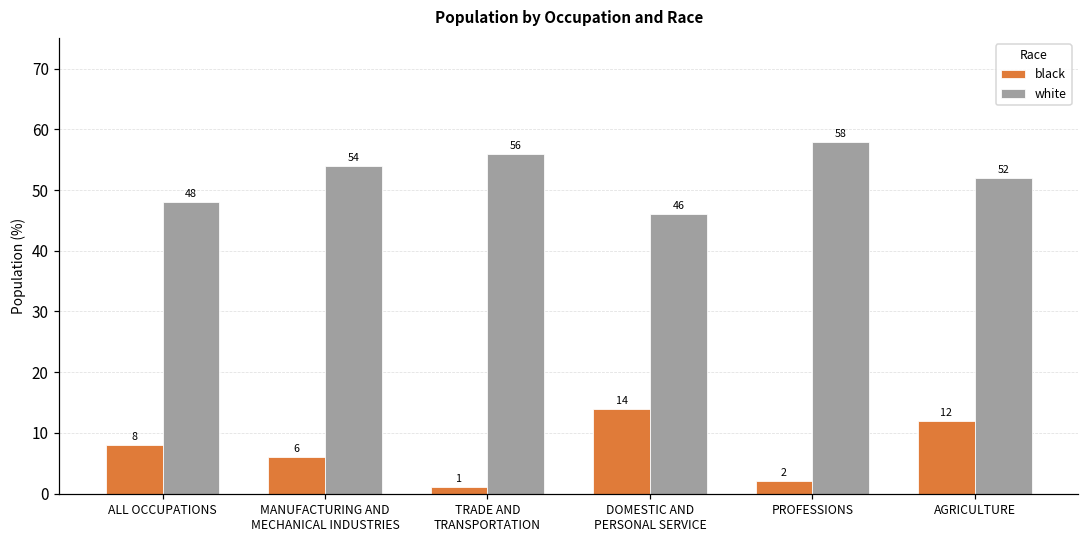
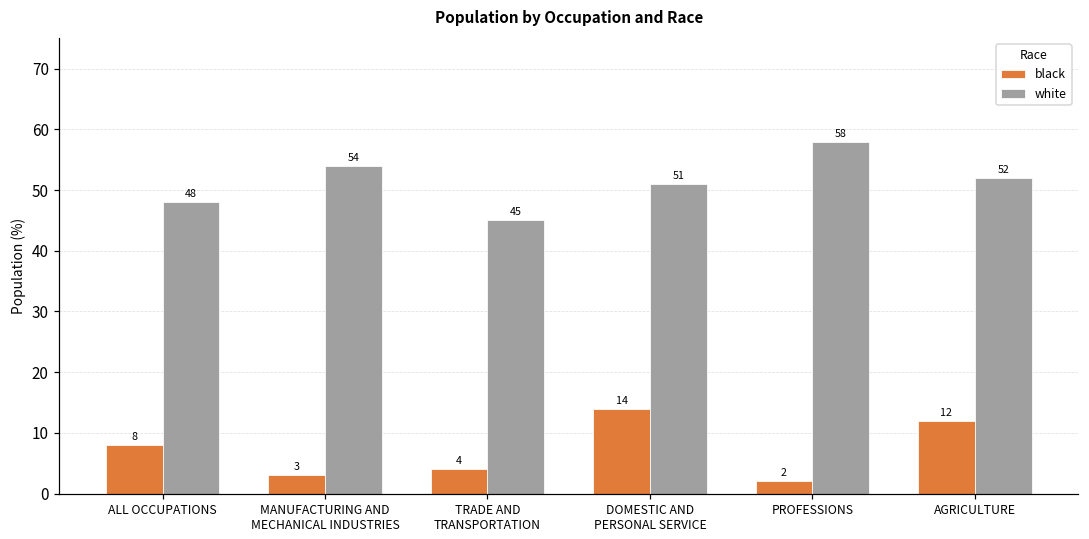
  {
    "black": {
      "ALL OCCUPATIONS": 8,
-     "MANUFACTURING AND MECHANICAL INDUSTRIES": 6,
-     "TRADE AND TRANSPORTATION": 1,
+     "MANUFACTURING AND MECHANICAL INDUSTRIES": 3,
+     "TRADE AND TRANSPORTATION": 4,
      "DOMESTIC AND PERSONAL SERVICE": 14,
      "PROFESSIONS": 2,
      "AGRICULTURE": 12
    },
    "white": {
      "ALL OCCUPATIONS": 48,
      "MANUFACTURING AND MECHANICAL INDUSTRIES": 54,
-     "TRADE AND TRANSPORTATION": 56,
-     "DOMESTIC AND PERSONAL SERVICE": 46,
+     "TRADE AND TRANSPORTATION": 45,
+     "DOMESTIC AND PERSONAL SERVICE": 51,
      "PROFESSIONS": 58,
      "AGRICULTURE": 52
    }
  }
